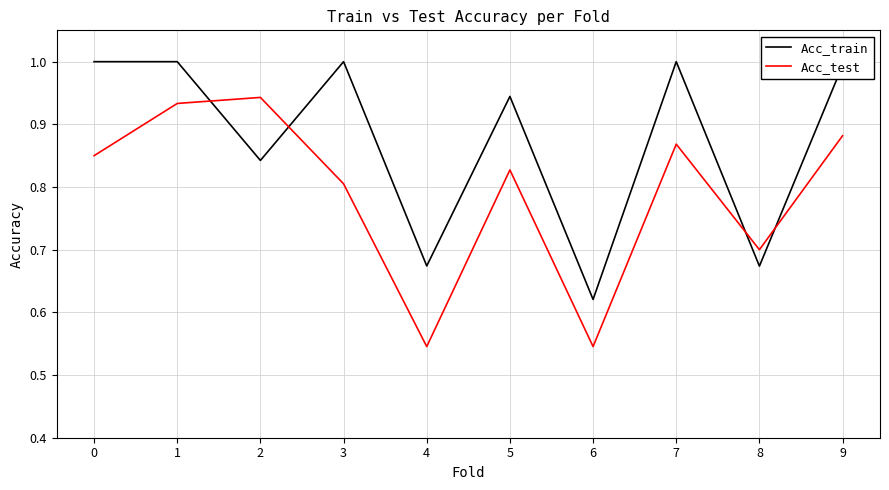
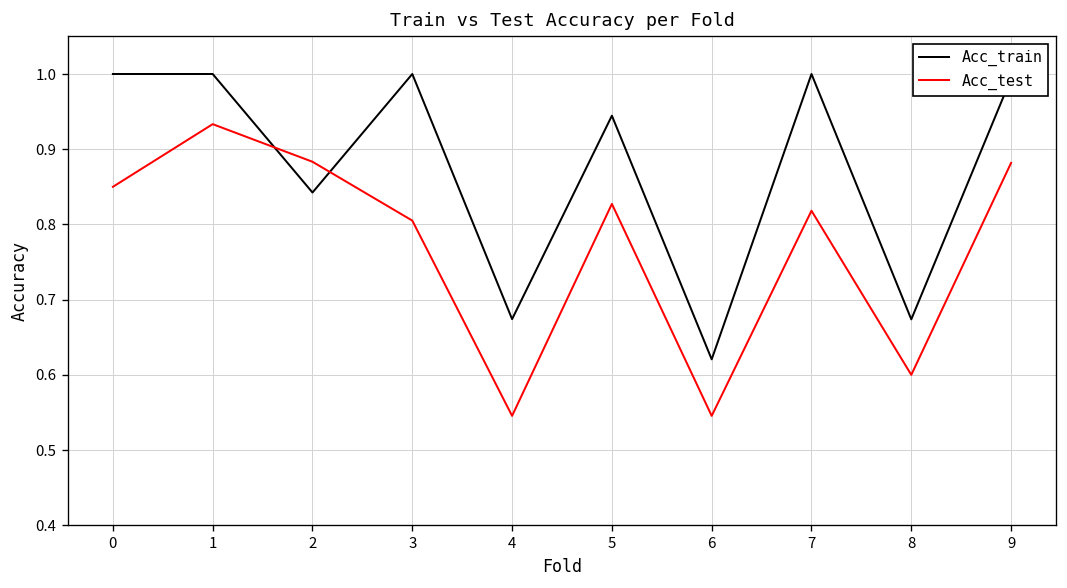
  {
    "Acc_train": {
      "0": 1.00,
      "1": 1.00,
      "2": 0.84,
      "3": 1.00,
      "4": 0.67,
      "5": 0.94,
      "6": 0.62,
      "7": 1.00,
      "8": 0.67
    },
    "Acc_test": {
      "0": 0.85,
      "1": 0.93,
-     "2": 0.94,
+     "2": 0.88,
      "3": 0.81,
      "4": 0.55,
      "5": 0.83,
      "6": 0.55,
-     "7": 0.87,
-     "8": 0.7,
+     "7": 0.82,
+     "8": 0.6,
      "9": 0.88
    }
  }
